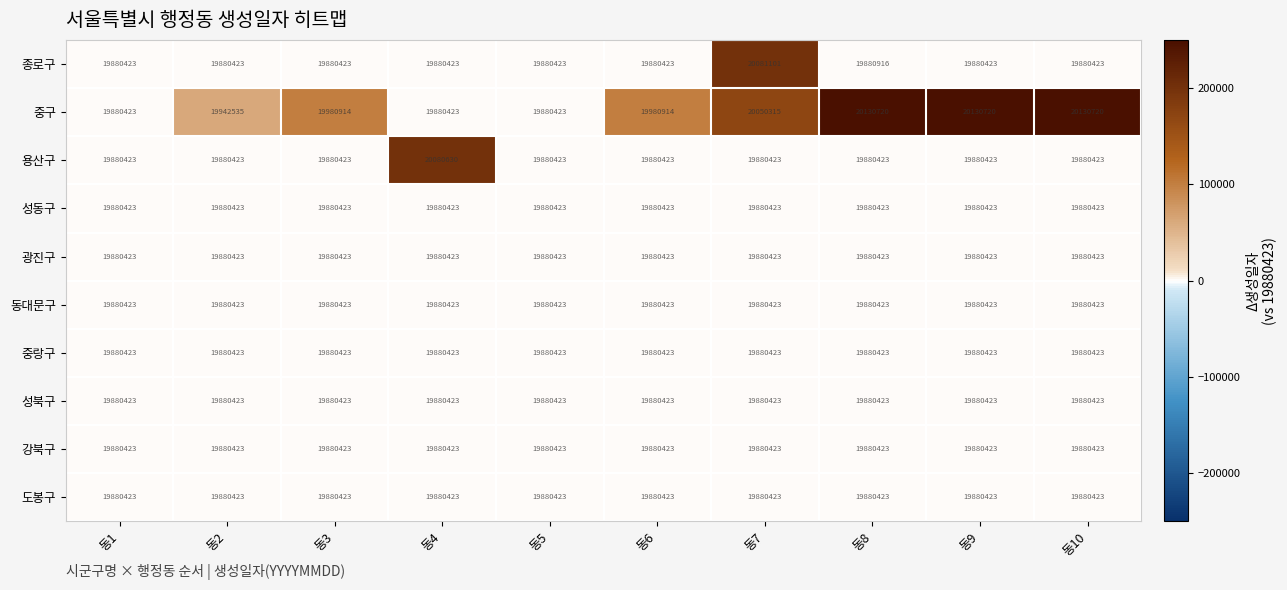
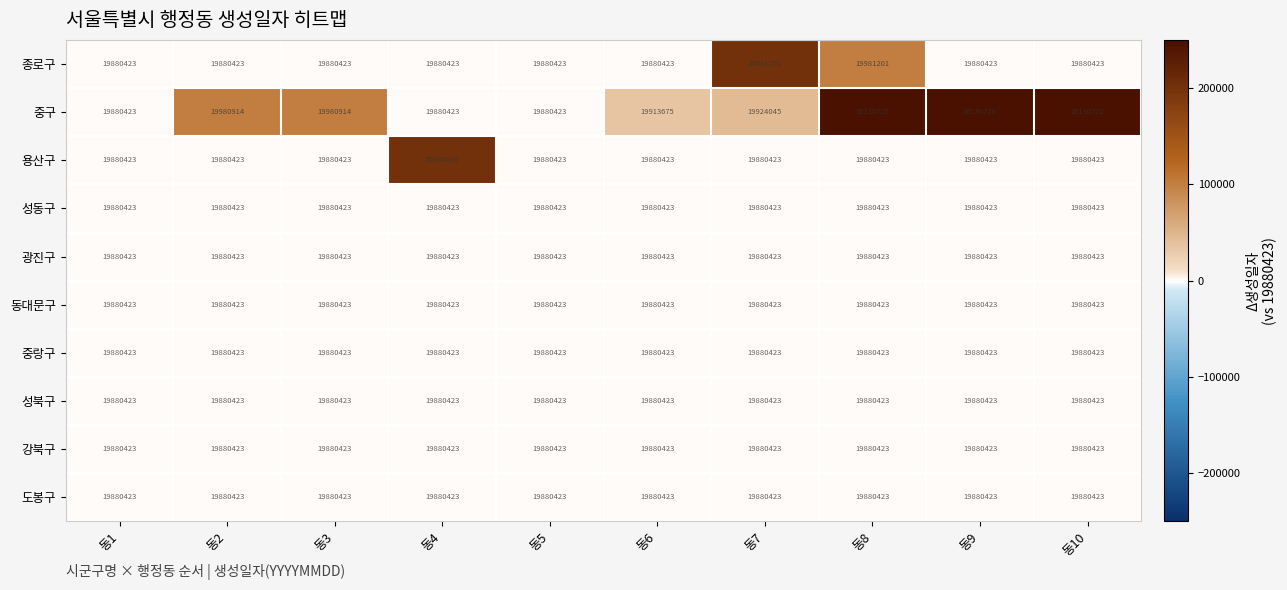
  {
    "종로구": {
      "동1": 19880423,
      "동2": 19880423,
      "동3": 19880423,
      "동4": 19880423,
      "동5": 19880423,
      "동6": 19880423,
      "동7": 20081101,
-     "동8": 19880916,
+     "동8": 19981201,
      "동9": 19880423,
      "동10": 19880423
    },
    "중구": {
      "동1": 19880423,
-     "동2": 19942535,
+     "동2": 19980914,
      "동3": 19980914,
      "동4": 19880423,
      "동5": 19880423,
-     "동6": 19980914,
-     "동7": 20050315
+     "동6": 19913675,
+     "동7": 19924045
    },
    "용산구": {
      "동1": 19880423,
      "동2": 19880423,
      "동3": 19880423,
      "동4": 20080630,
      "동5": 19880423,
      "동6": 19880423,
      "동7": 19880423,
      "동8": 19880423,
      "동9": 19880423,
      "동10": 19880423
    },
    "성동구": {
      "동1": 19880423,
      "동2": 19880423,
      "동3": 19880423,
      "동4": 19880423,
      "동5": 19880423,
      "동6": 19880423,
      "동7": 19880423,
      "동8": 19880423,
      "동9": 19880423,
      "동10": 19880423
    },
    "광진구": {
      "동1": 19880423,
      "동2": 19880423,
      "동3": 19880423,
      "동4": 19880423,
      "동5": 19880423,
      "동6": 19880423,
      "동7": 19880423,
      "동8": 19880423,
      "동9": 19880423,
      "동10": 19880423
    },
    "동대문구": {
      "동1": 19880423,
      "동2": 19880423,
      "동3": 19880423,
      "동4": 19880423,
      "동5": 19880423,
      "동6": 19880423,
      "동7": 19880423,
      "동8": 19880423,
      "동9": 19880423,
      "동10": 19880423
    },
    "중랑구": {
      "동1": 19880423,
      "동2": 19880423,
      "동3": 19880423,
      "동4": 19880423,
      "동5": 19880423,
      "동6": 19880423,
      "동7": 19880423,
      "동8": 19880423,
      "동9": 19880423,
      "동10": 19880423
    },
    "성북구": {
      "동1": 19880423,
      "동2": 19880423,
      "동3": 19880423,
      "동4": 19880423,
      "동5": 19880423,
      "동6": 19880423,
      "동7": 19880423,
      "동8": 19880423,
      "동9": 19880423,
      "동10": 19880423
    },
    "강북구": {
      "동1": 19880423,
      "동2": 19880423,
      "동3": 19880423,
      "동4": 19880423,
      "동5": 19880423,
      "동6": 19880423,
      "동7": 19880423,
      "동8": 19880423,
      "동9": 19880423,
      "동10": 19880423
    },
    "도봉구": {
      "동1": 19880423,
      "동2": 19880423,
      "동3": 19880423,
      "동4": 19880423,
      "동5": 19880423,
      "동6": 19880423,
      "동7": 19880423,
      "동8": 19880423,
      "동9": 19880423,
      "동10": 19880423
    }
  }
